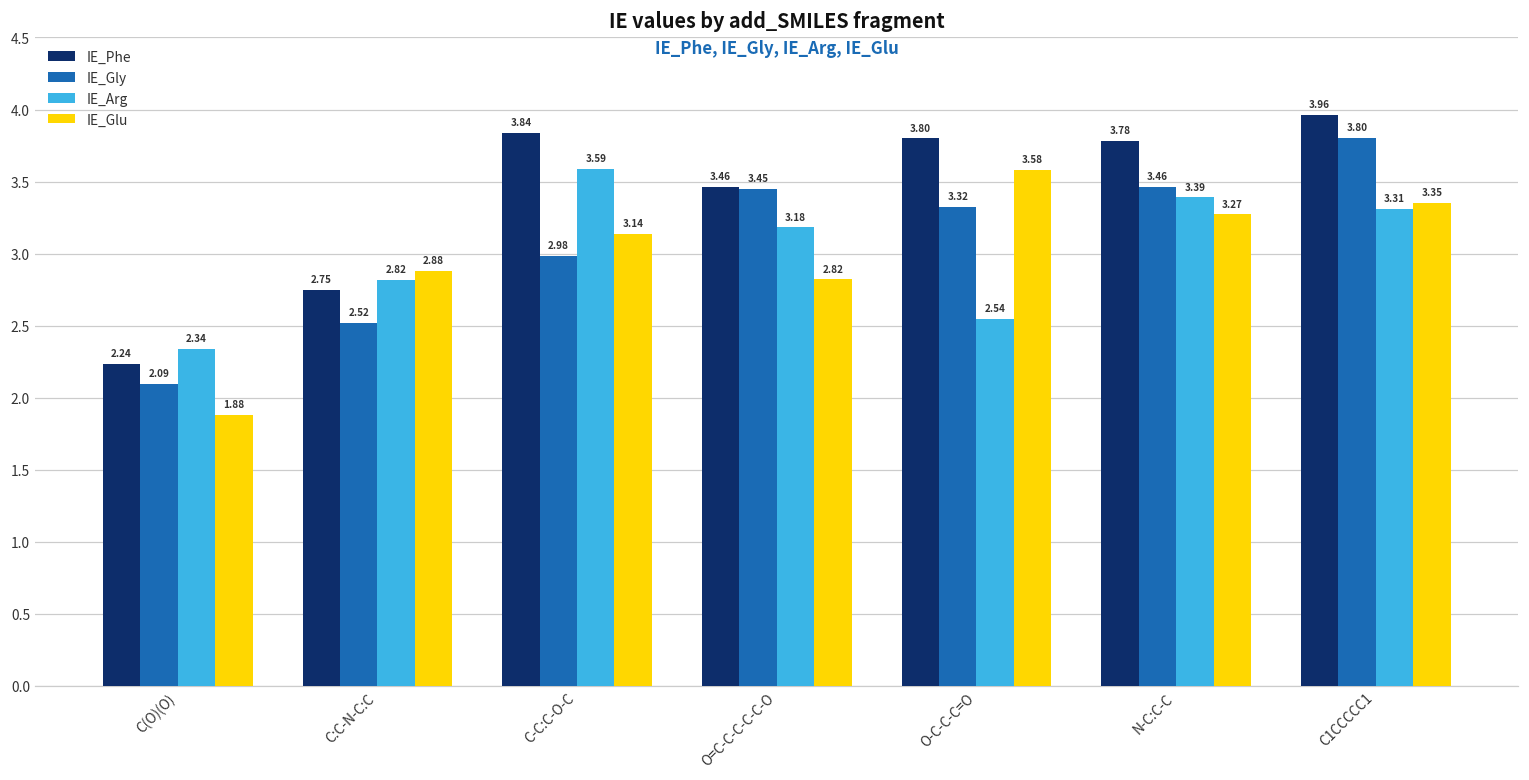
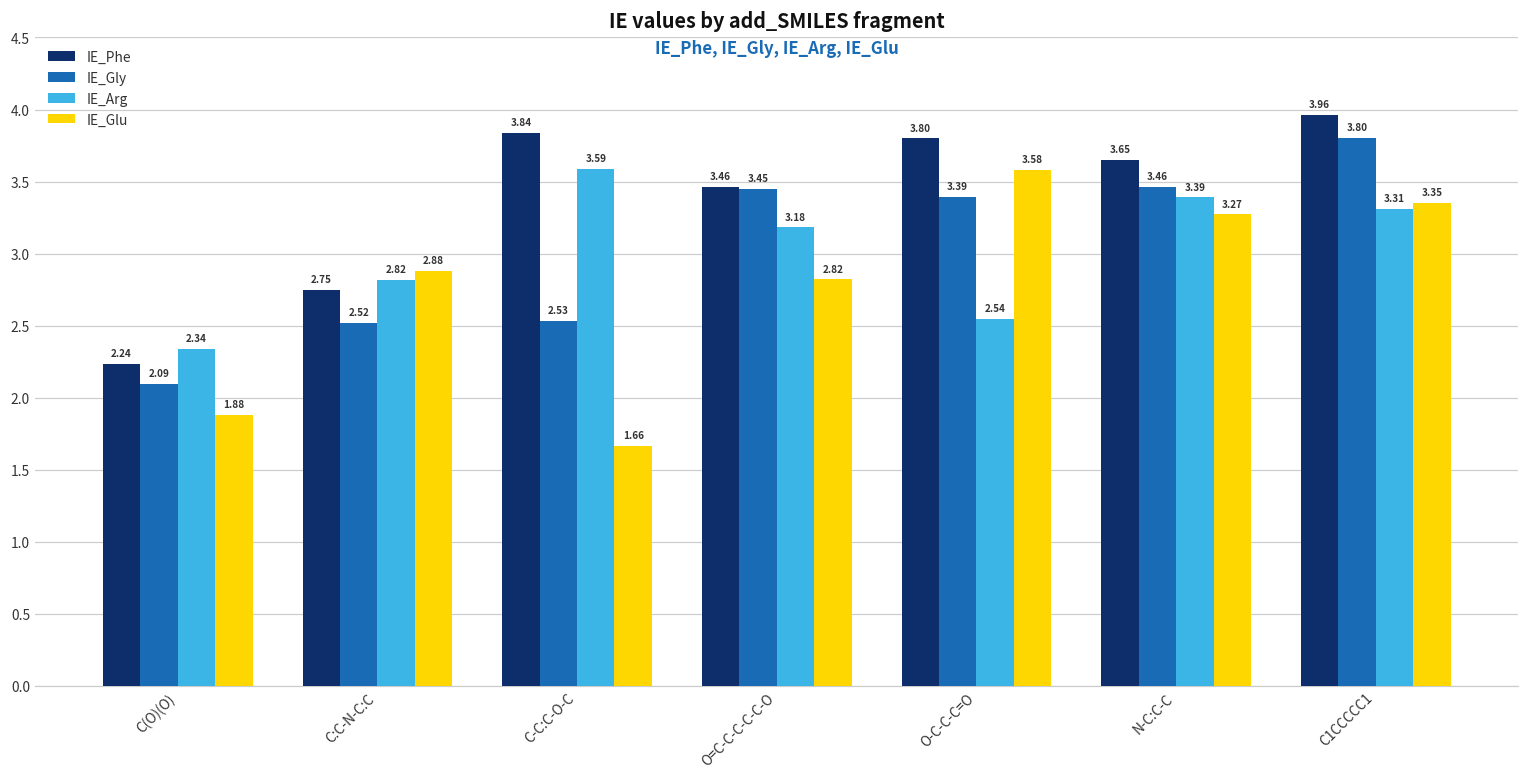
  {
    "IE_Phe": {
      "C(O)(O)": 2.24,
      "C:C-N-C:C": 2.75,
      "C-C:C-O-C": 3.84,
      "O=C-C-C-C-C-O": 3.46,
      "O-C-C-C=O": 3.80,
-     "N-C:C-C": 3.78,
+     "N-C:C-C": 3.65,
      "C1CCCCC1": 3.96
    },
    "IE_Gly": {
      "C(O)(O)": 2.09,
      "C:C-N-C:C": 2.52,
-     "C-C:C-O-C": 2.98,
+     "C-C:C-O-C": 2.53,
      "O=C-C-C-C-C-O": 3.45,
-     "O-C-C-C=O": 3.32,
+     "O-C-C-C=O": 3.39,
      "N-C:C-C": 3.46,
      "C1CCCCC1": 3.80
    },
    "IE_Arg": {
      "C(O)(O)": 2.34,
      "C:C-N-C:C": 2.82,
      "C-C:C-O-C": 3.59,
      "O=C-C-C-C-C-O": 3.18,
      "O-C-C-C=O": 2.54,
      "N-C:C-C": 3.39,
      "C1CCCCC1": 3.31
    },
    "IE_Glu": {
      "C(O)(O)": 1.88,
      "C:C-N-C:C": 2.88,
-     "C-C:C-O-C": 3.14,
+     "C-C:C-O-C": 1.66,
      "O=C-C-C-C-C-O": 2.82,
      "O-C-C-C=O": 3.58,
      "N-C:C-C": 3.27,
      "C1CCCCC1": 3.35
    }
  }
